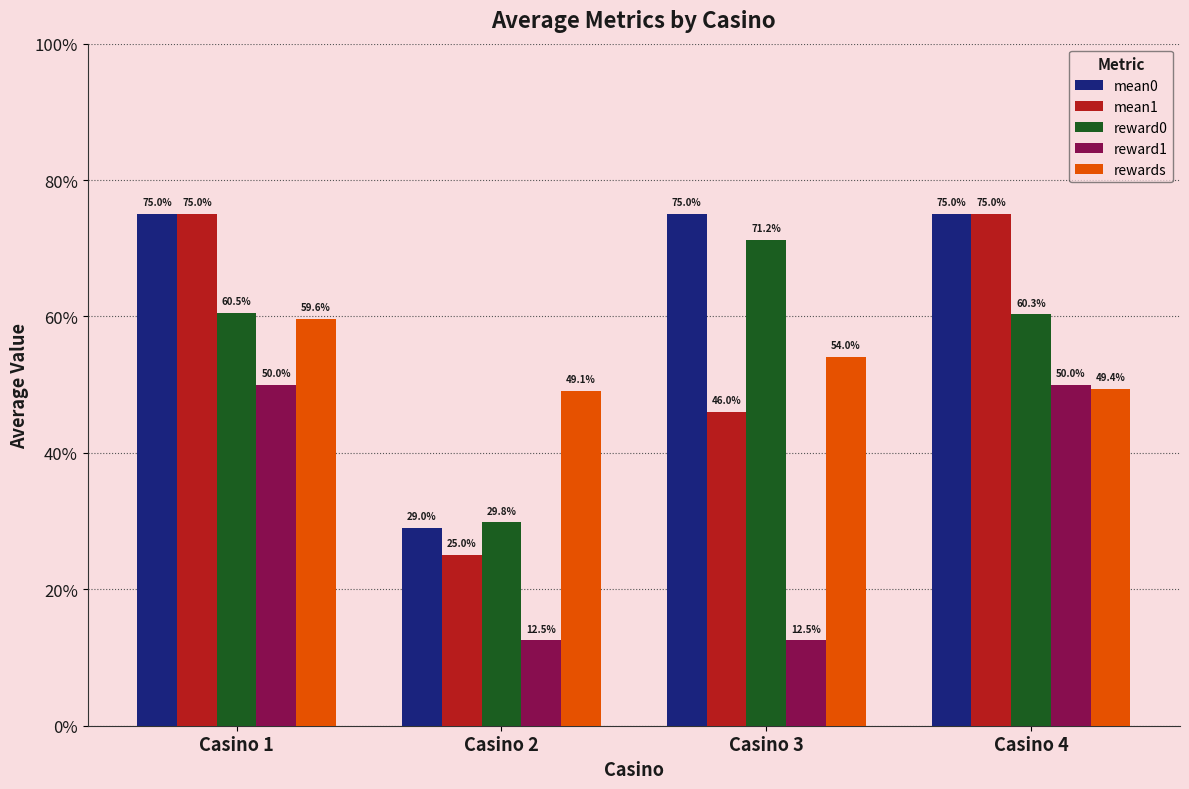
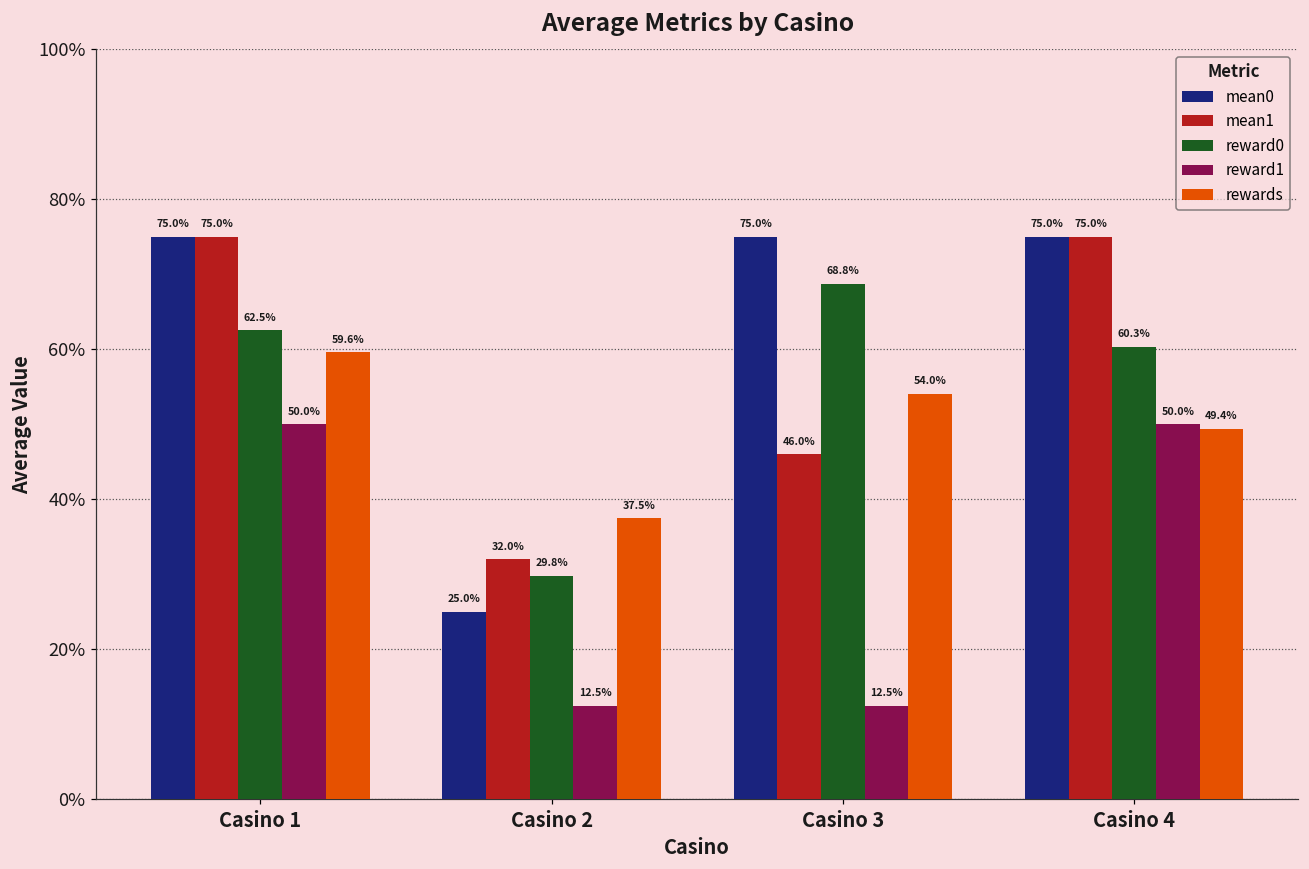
  {
    "mean0": {
      "Casino 1": "75.0%",
-     "Casino 2": "29.0%",
+     "Casino 2": "25.0%",
      "Casino 3": "75.0%",
      "Casino 4": "75.0%"
    },
    "mean1": {
      "Casino 1": "75.0%",
-     "Casino 2": "25.0%",
+     "Casino 2": "32.0%",
      "Casino 3": "46.0%",
      "Casino 4": "75.0%"
    },
    "reward0": {
-     "Casino 1": "60.5%",
+     "Casino 1": "62.5%",
      "Casino 2": "29.8%",
-     "Casino 3": "71.2%",
+     "Casino 3": "68.8%",
      "Casino 4": "60.3%"
    },
    "reward1": {
      "Casino 1": "50.0%",
      "Casino 2": "12.5%",
      "Casino 3": "12.5%",
      "Casino 4": "50.0%"
    },
    "rewards": {
      "Casino 1": "59.6%",
-     "Casino 2": "49.1%",
+     "Casino 2": "37.5%",
      "Casino 3": "54.0%",
      "Casino 4": "49.4%"
    }
  }
